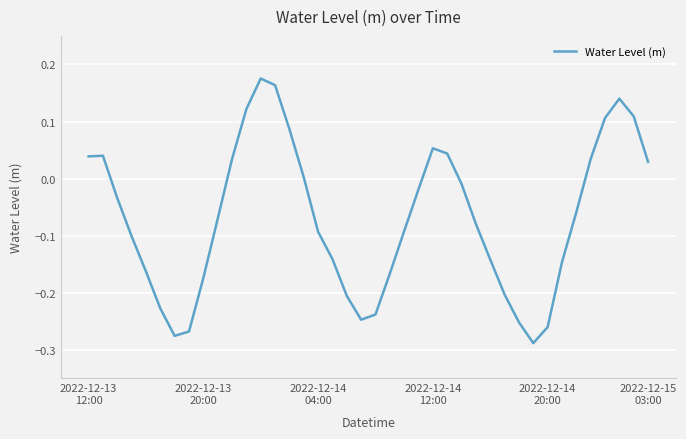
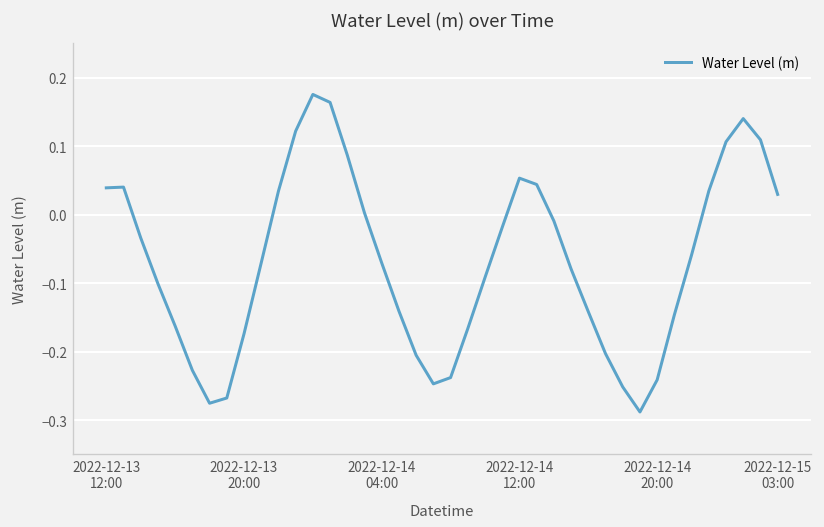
  {
    "2022-12-13 12:00": 0.04,
    "2022-12-13 20:00": -0.17,
-   "2022-12-14 04:00": -0.09,
+   "2022-12-14 04:00": -0.07,
    "2022-12-14 12:00": 0.05,
-   "2022-12-14 20:00": -0.26,
+   "2022-12-14 20:00": -0.24,
    "2022-12-15 03:00": 0.03
  }
